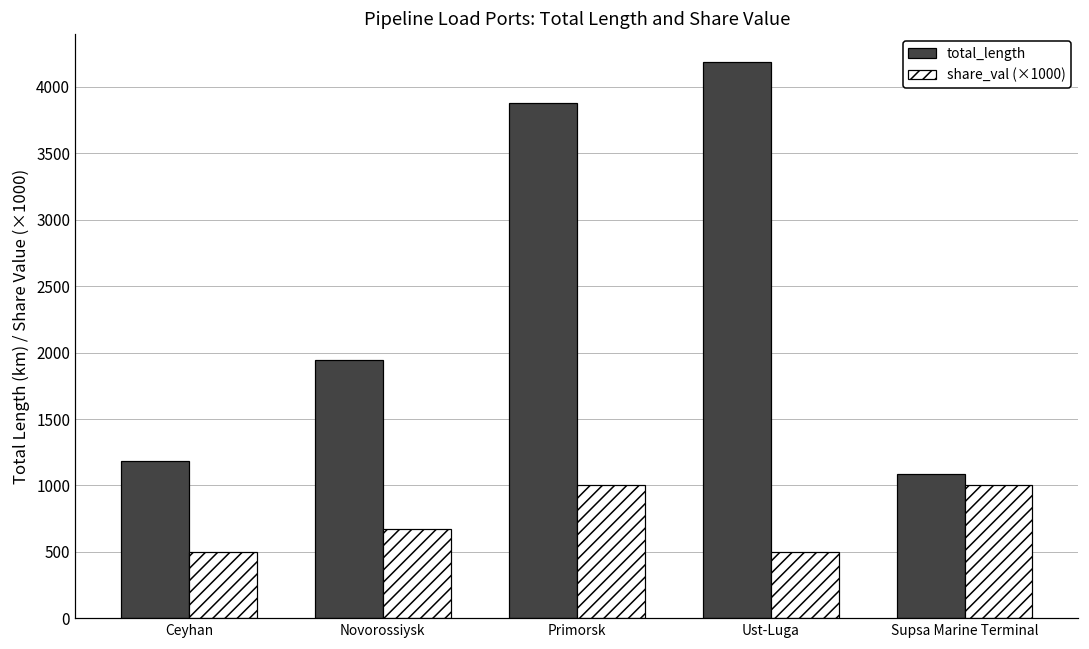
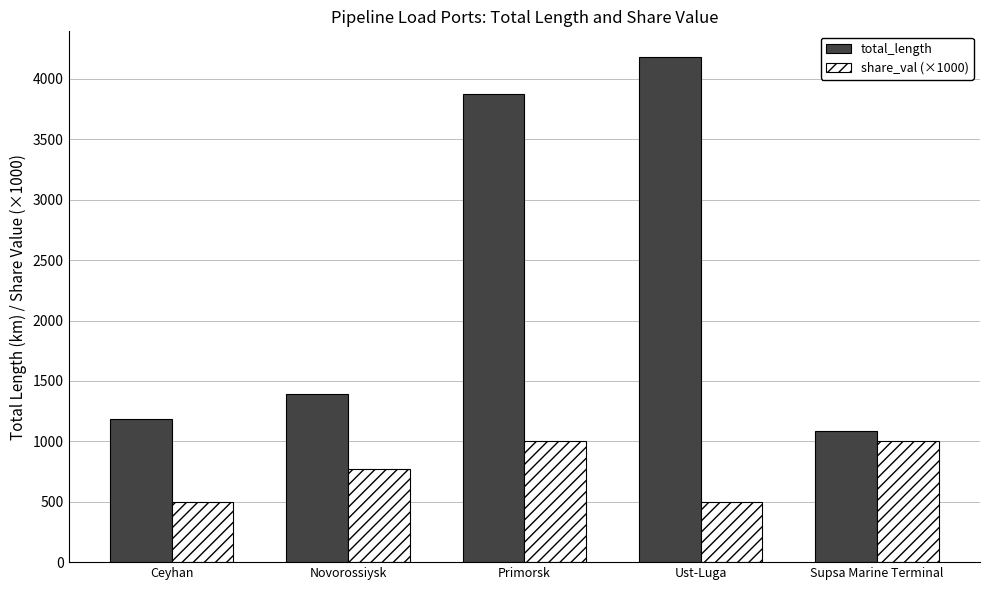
  {
    "total_length": {
      "Ceyhan": 1190,
-     "Novorossiysk": 1940,
+     "Novorossiysk": 1390,
      "Primorsk": 3880,
      "Ust-Luga": 4180,
      "Supsa Marine Terminal": 1090
    },
    "share_val (×1000)": {
      "Ceyhan": 500,
-     "Novorossiysk": 670,
+     "Novorossiysk": 770,
      "Primorsk": 1000,
      "Ust-Luga": 500,
      "Supsa Marine Terminal": 1000
    }
  }
